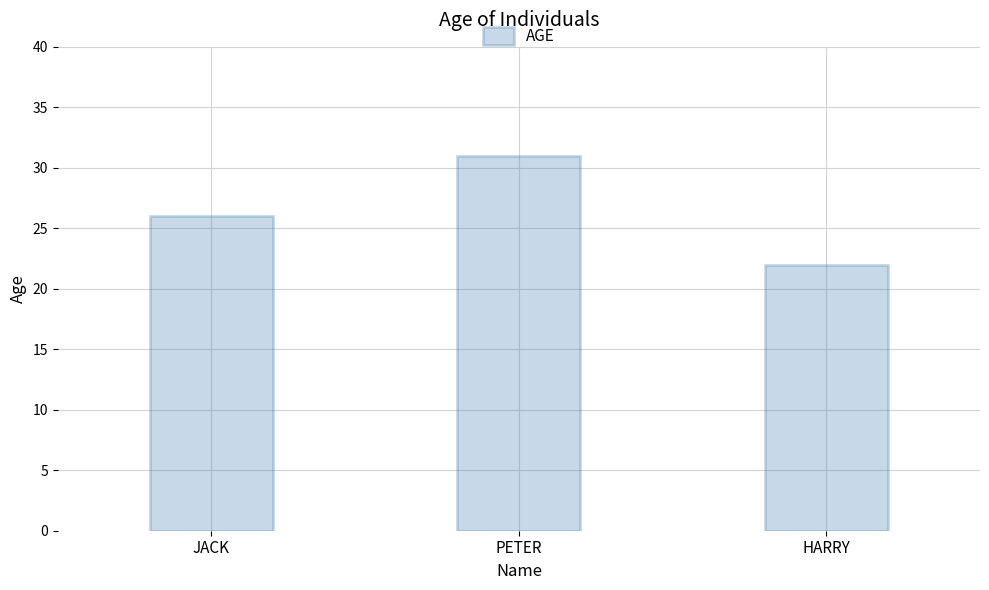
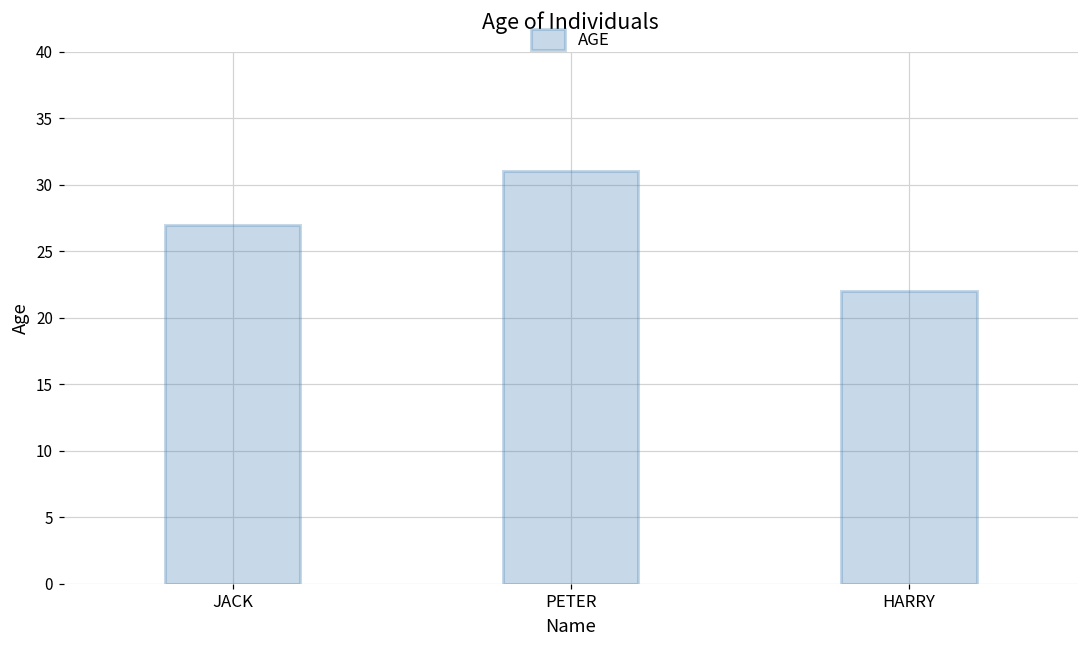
  {
-   "JACK": 26,
+   "JACK": 27,
    "PETER": 31,
    "HARRY": 22
  }
